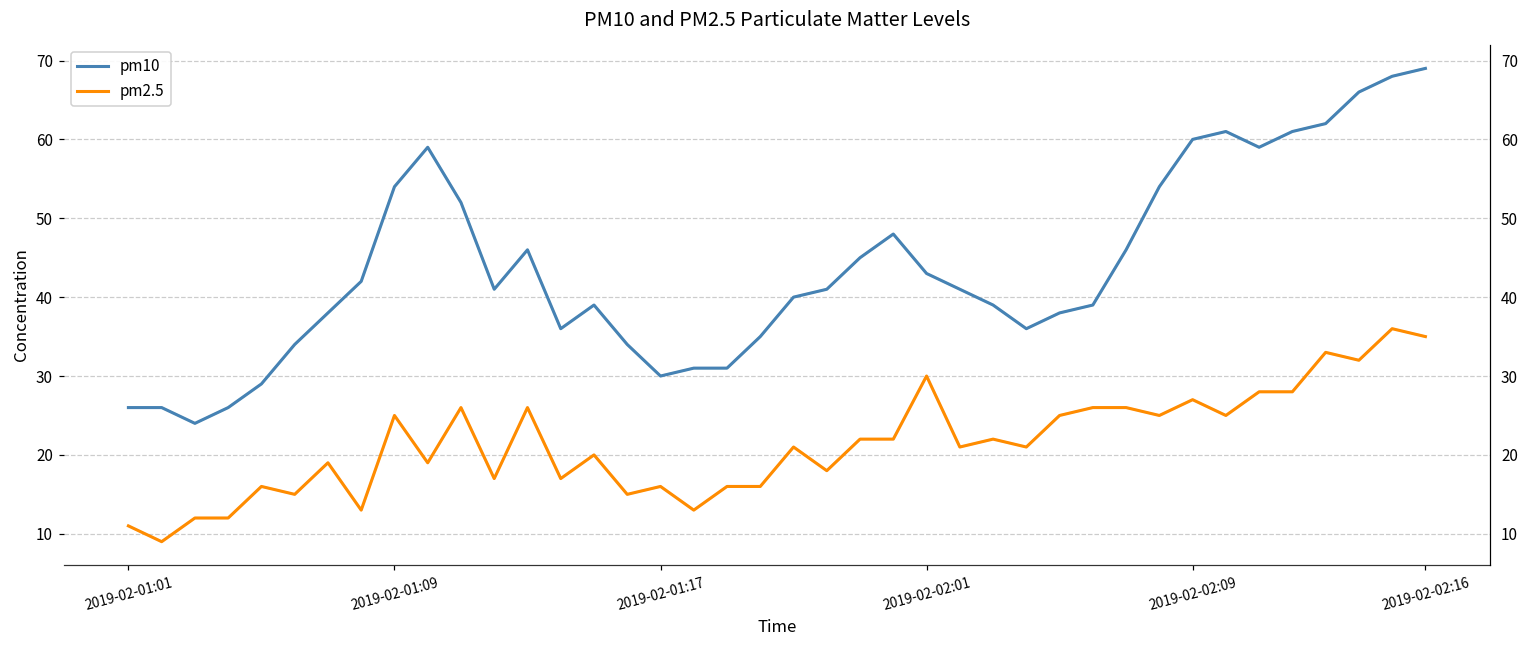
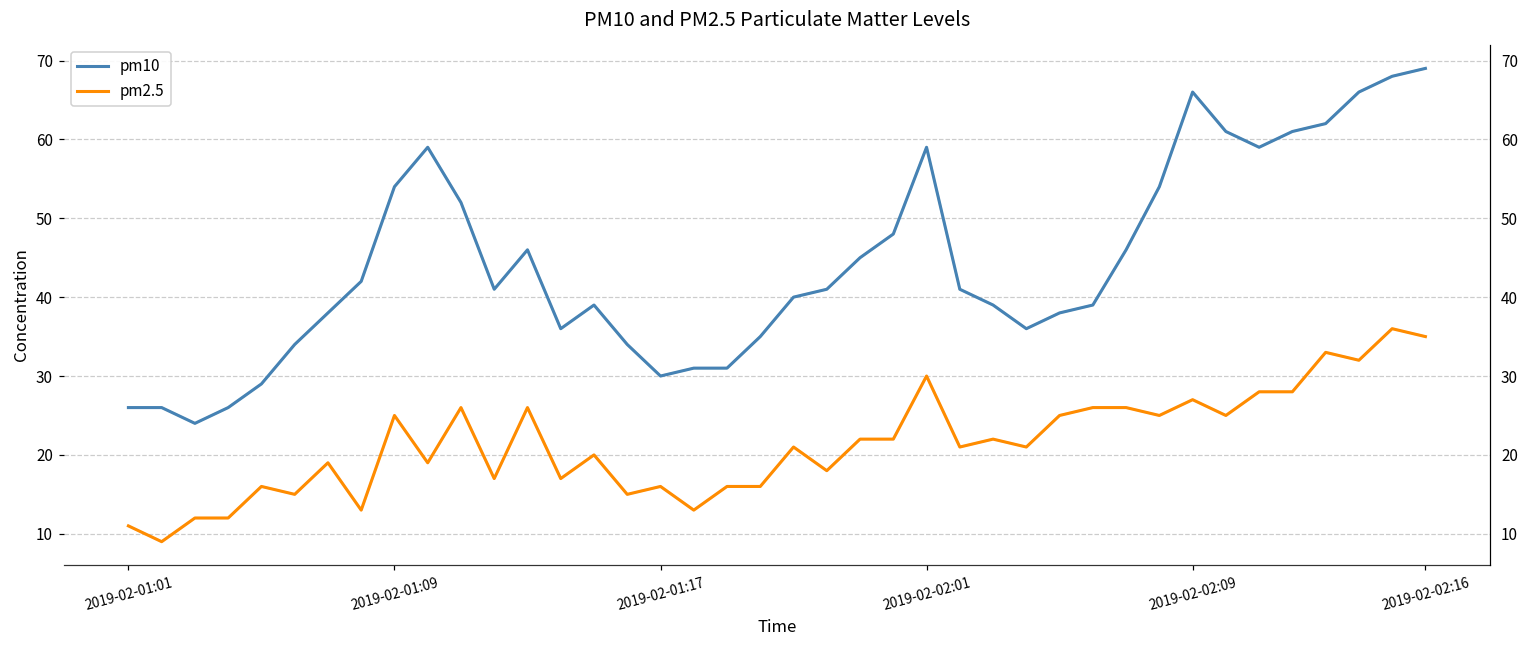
  {
    "pm10": {
      "2019-02-01:01": 26,
      "2019-02-01:09": 54,
      "2019-02-01:17": 30,
-     "2019-02-02:01": 43,
-     "2019-02-02:09": 60,
+     "2019-02-02:01": 59,
+     "2019-02-02:09": 66,
      "2019-02-02:16": 69
    },
    "pm2.5": {
      "2019-02-01:01": 11,
      "2019-02-01:09": 25,
      "2019-02-01:17": 16,
      "2019-02-02:01": 30,
      "2019-02-02:09": 27,
      "2019-02-02:16": 35
    }
  }
